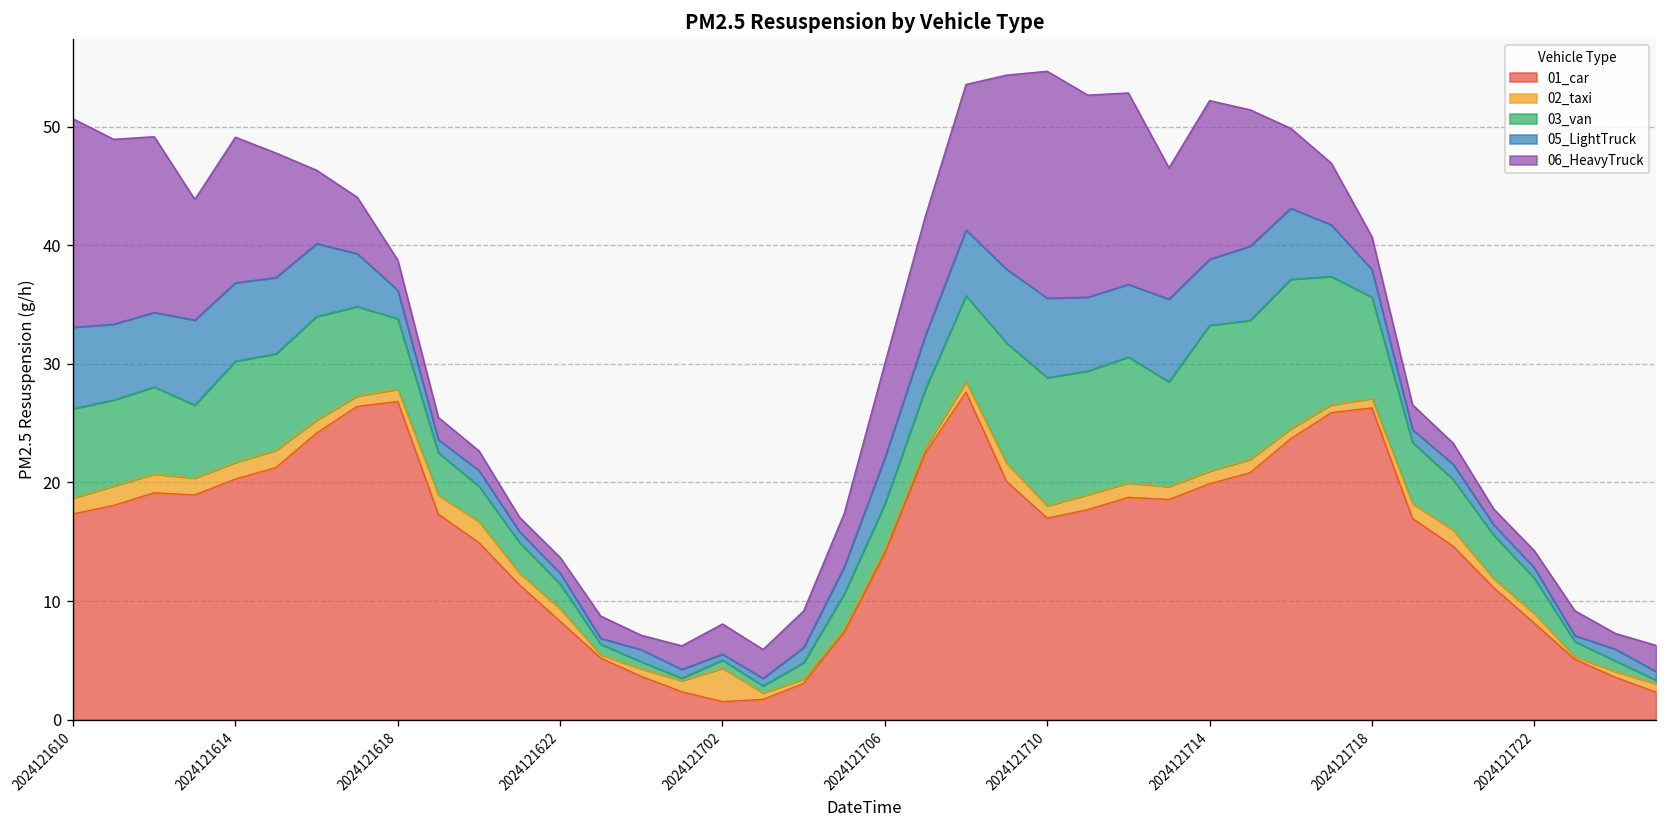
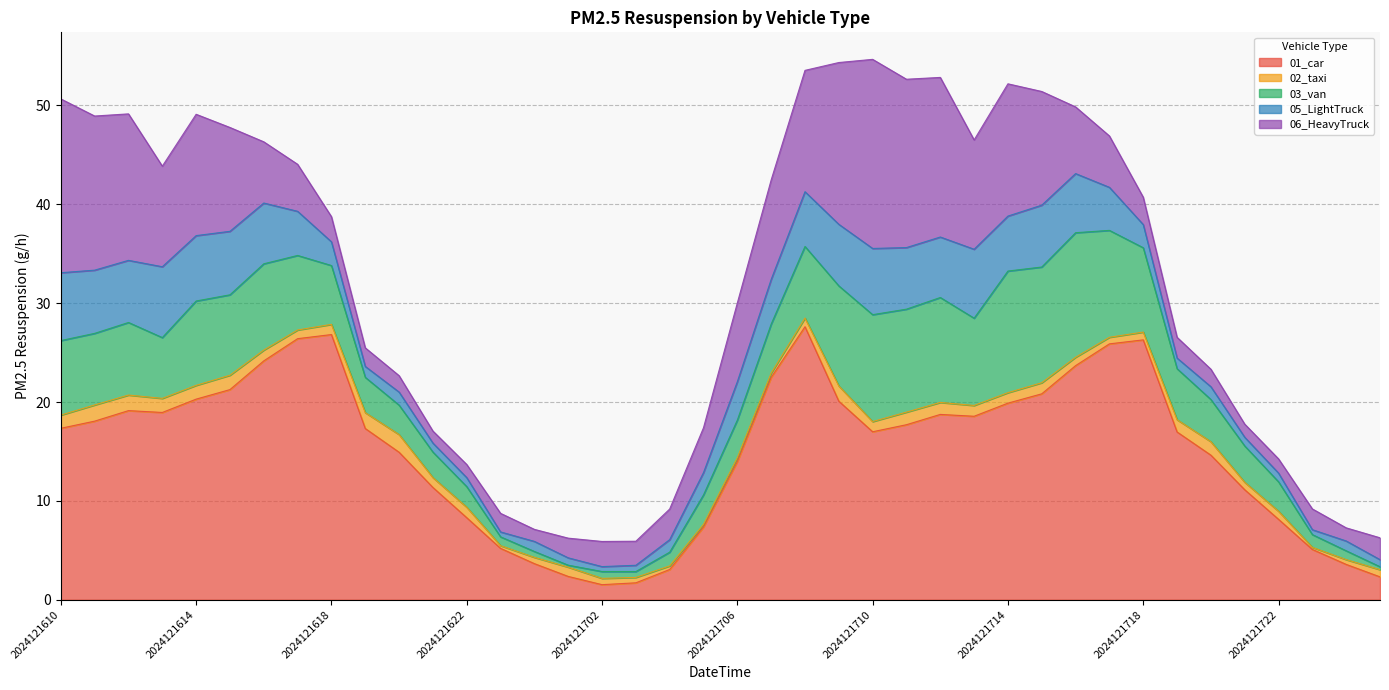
  {
    "01_car": {
      "2024121610": 17,
      "2024121614": 20,
      "2024121618": 27,
      "2024121622": 8,
      "2024121702": 2,
      "2024121706": 14,
      "2024121710": 17,
      "2024121714": 20,
      "2024121718": 26,
      "2024121722": 8
    },
    "02_taxi": {
      "2024121610": 1,
      "2024121614": 1,
      "2024121618": 1,
      "2024121622": 1,
-     "2024121702": 3,
+     "2024121702": 1,
      "2024121706": 0,
      "2024121710": 1,
      "2024121714": 1,
      "2024121718": 1,
      "2024121722": 1
    },
    "03_van": {
      "2024121610": 8,
      "2024121614": 9,
      "2024121618": 6,
      "2024121622": 2,
      "2024121702": 1,
      "2024121706": 4,
      "2024121710": 11,
      "2024121714": 12,
      "2024121718": 9,
      "2024121722": 3
    },
    "05_LightTruck": {
      "2024121610": 7,
      "2024121614": 7,
      "2024121618": 2,
      "2024121622": 1,
      "2024121702": 0,
      "2024121706": 4,
      "2024121710": 7,
      "2024121714": 6,
      "2024121718": 2,
      "2024121722": 1
    },
    "06_HeavyTruck": {
      "2024121610": 18,
      "2024121614": 12,
      "2024121618": 3,
      "2024121622": 1,
      "2024121702": 3,
      "2024121706": 8,
      "2024121710": 19,
      "2024121714": 13,
      "2024121718": 3,
      "2024121722": 1
    }
  }
